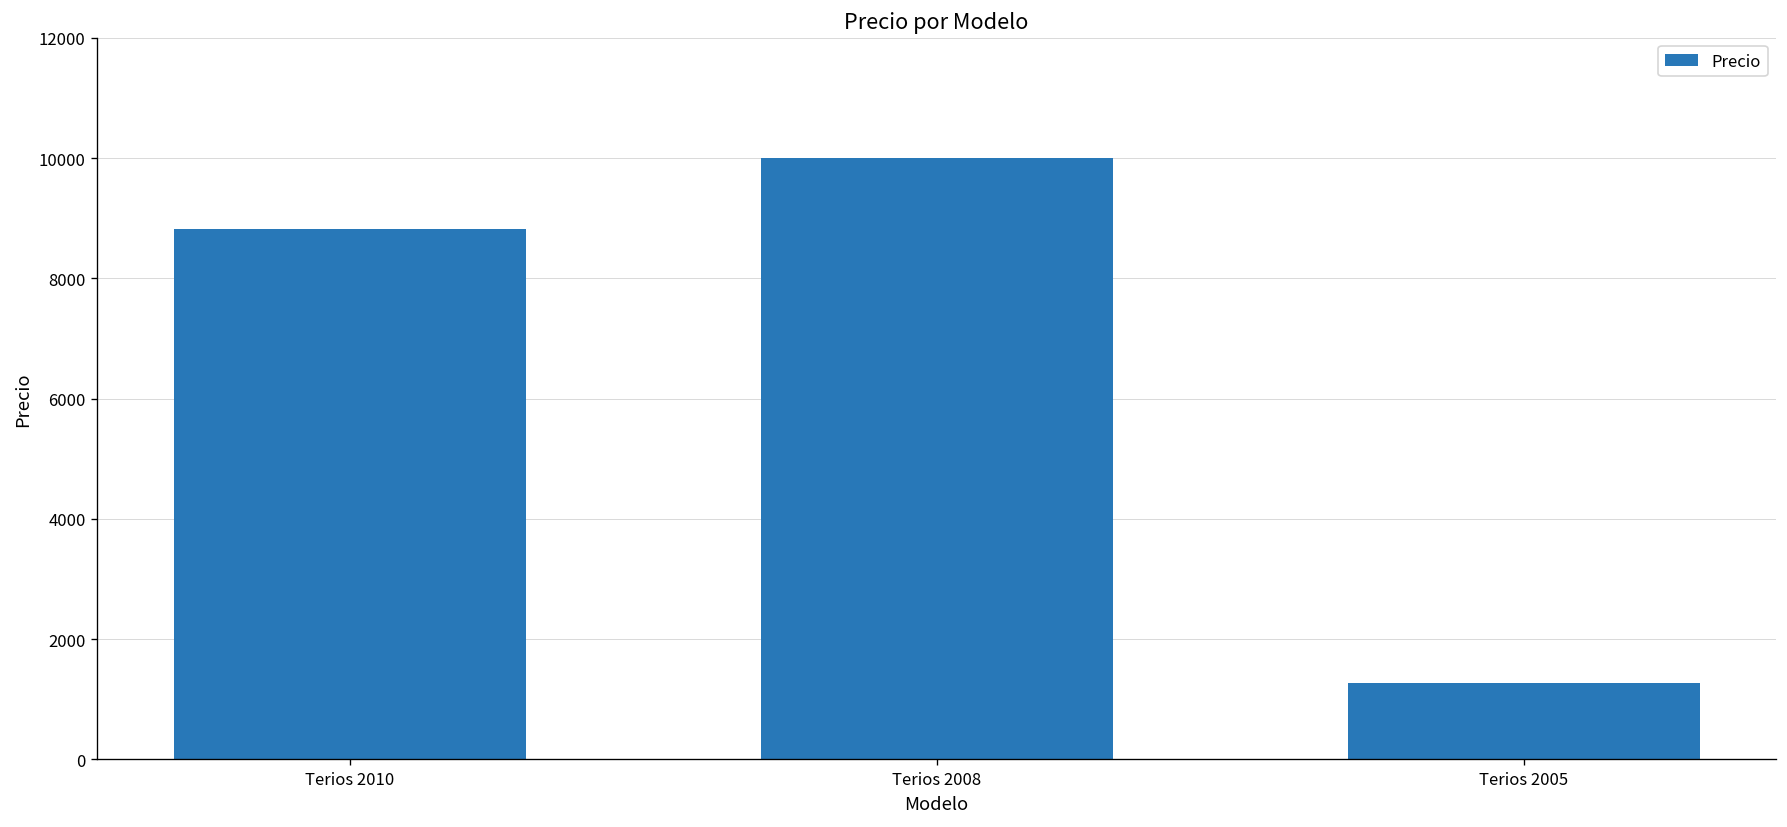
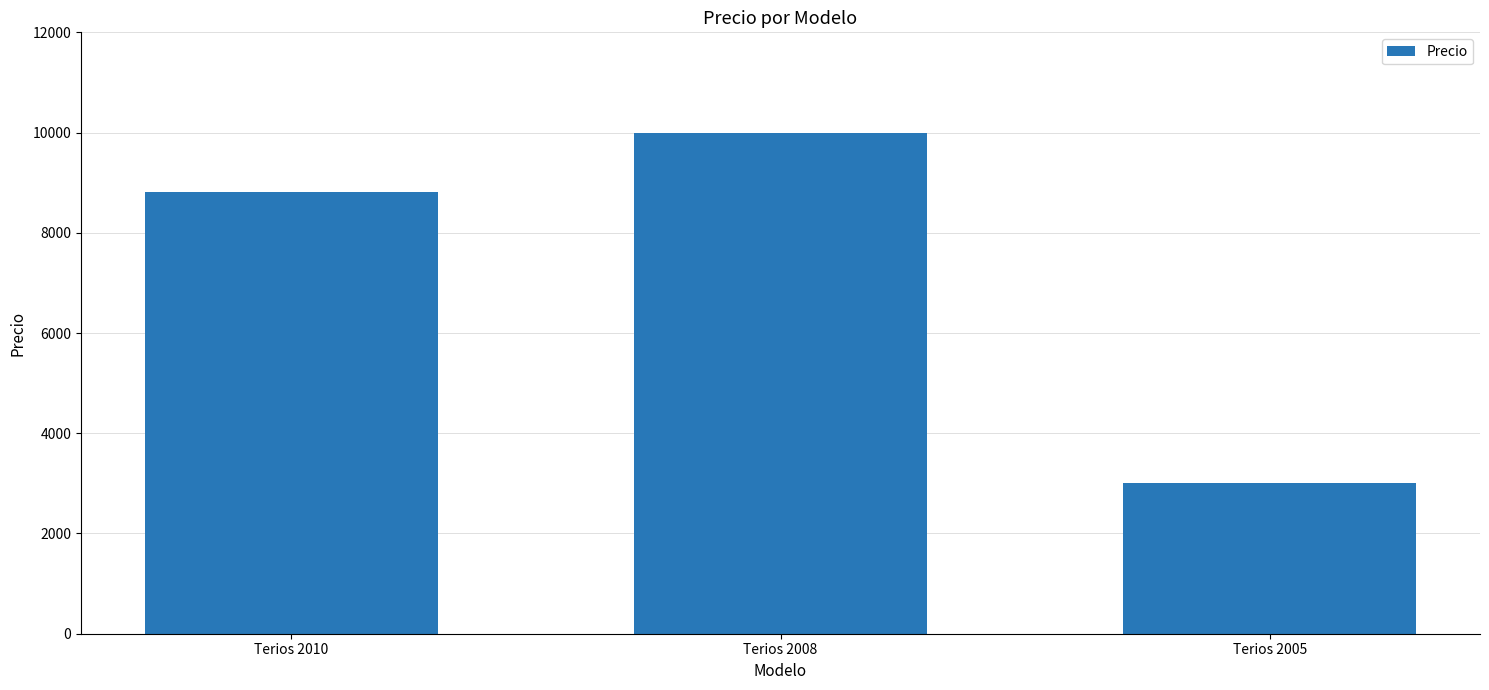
  {
    "Terios 2010": 8800,
    "Terios 2008": 10000,
-   "Terios 2005": 1300
+   "Terios 2005": 3000
  }
